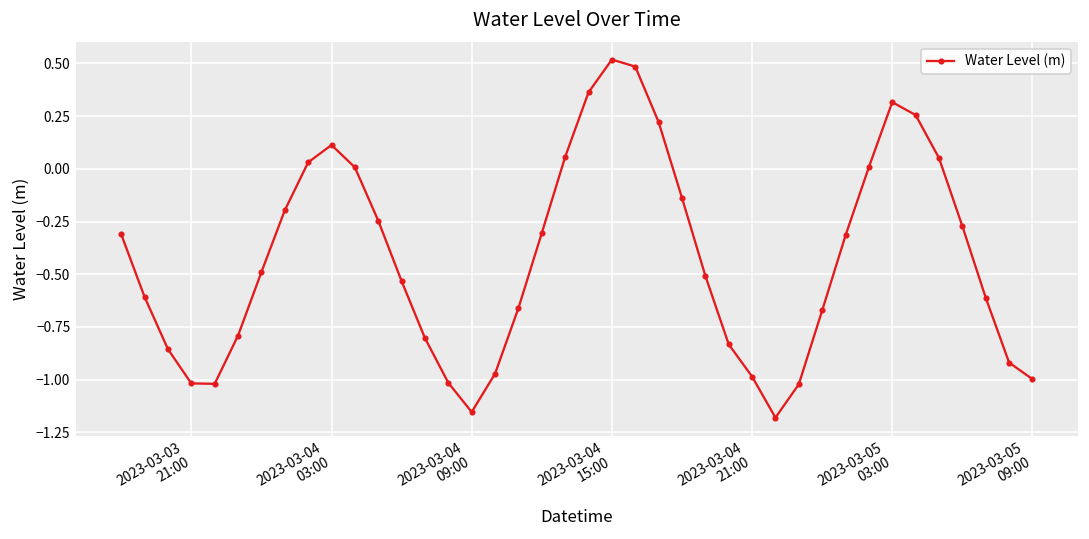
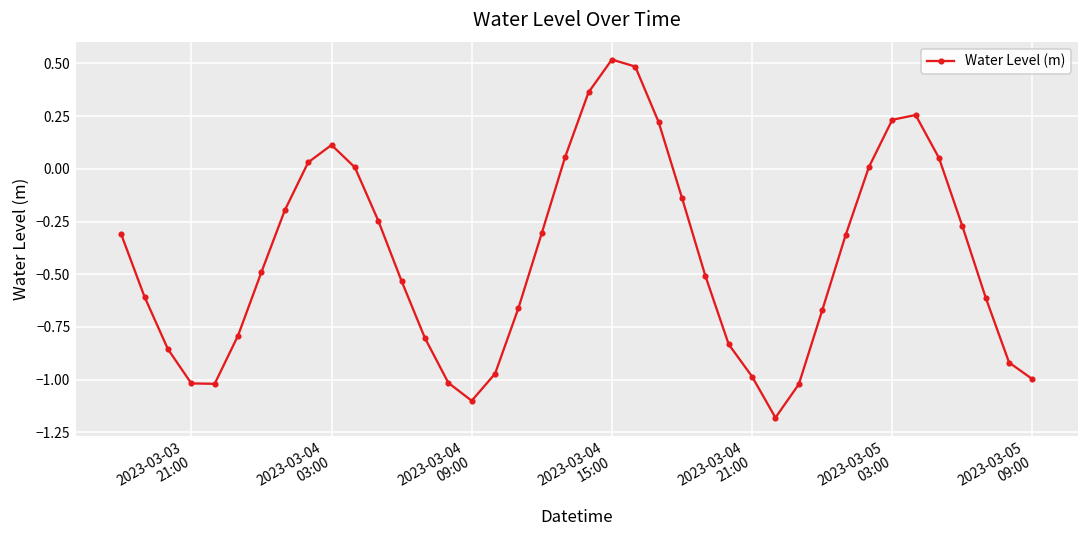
  {
    "2023-03-03 21:00": -1.02,
    "2023-03-04 03:00": 0.11,
-   "2023-03-04 09:00": -1.15,
+   "2023-03-04 09:00": -1.10,
    "2023-03-04 15:00": 0.52,
    "2023-03-04 21:00": -0.98,
-   "2023-03-05 03:00": 0.32,
+   "2023-03-05 03:00": 0.23,
    "2023-03-05 09:00": -1.00
  }
